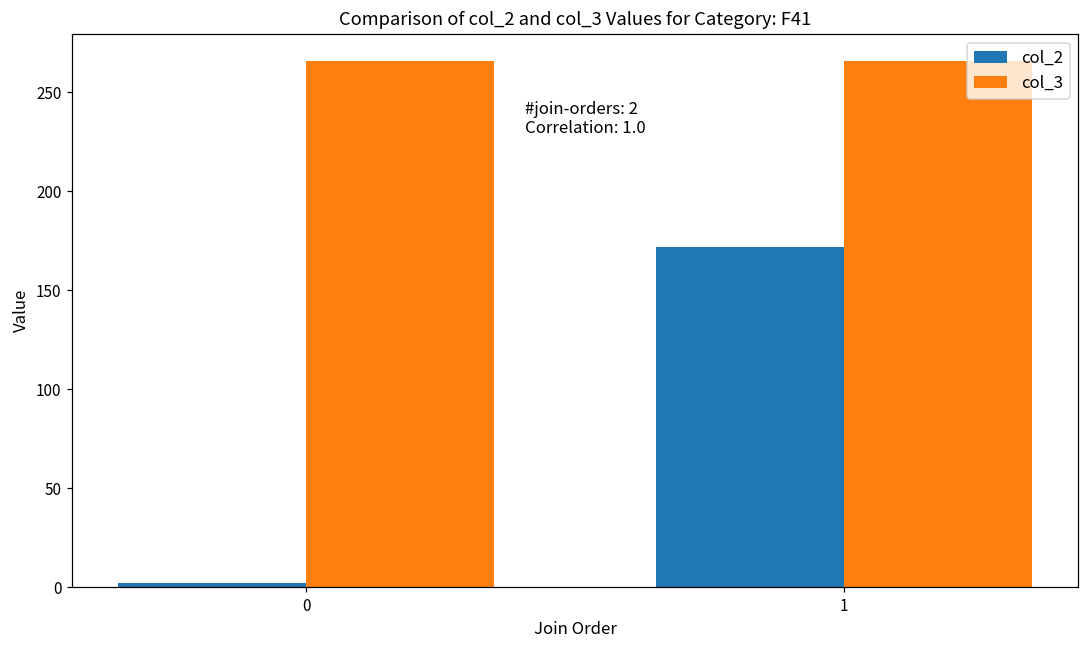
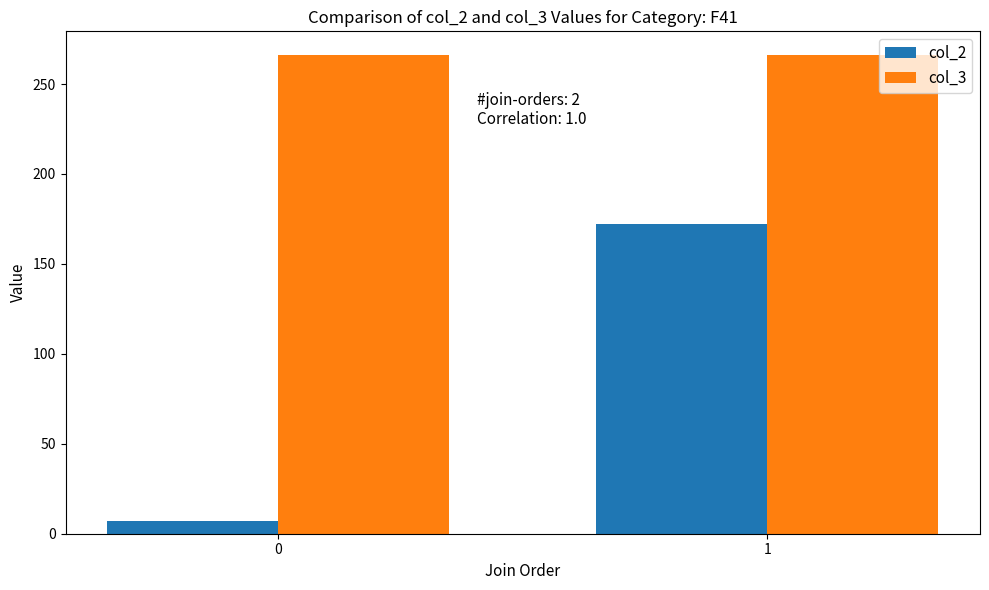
  {
    "col_2": {
-     "0": 2,
+     "0": 7,
      "1": 172
    },
    "col_3": {
      "0": 266,
      "1": 266
    }
  }
